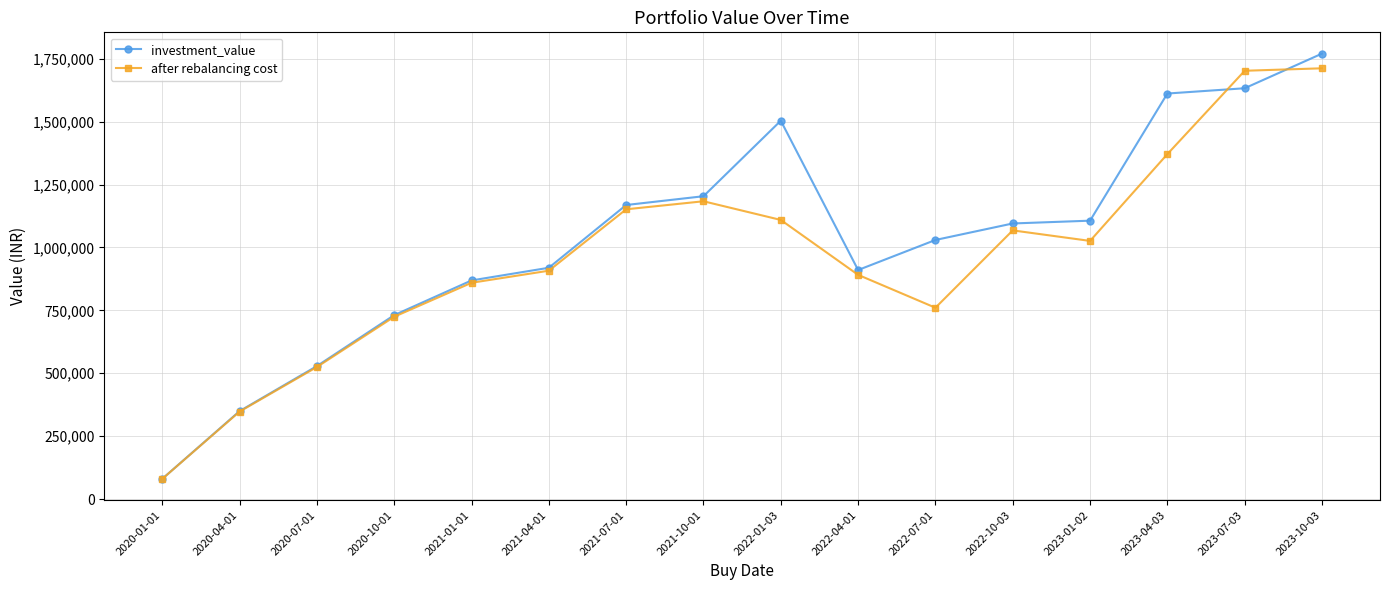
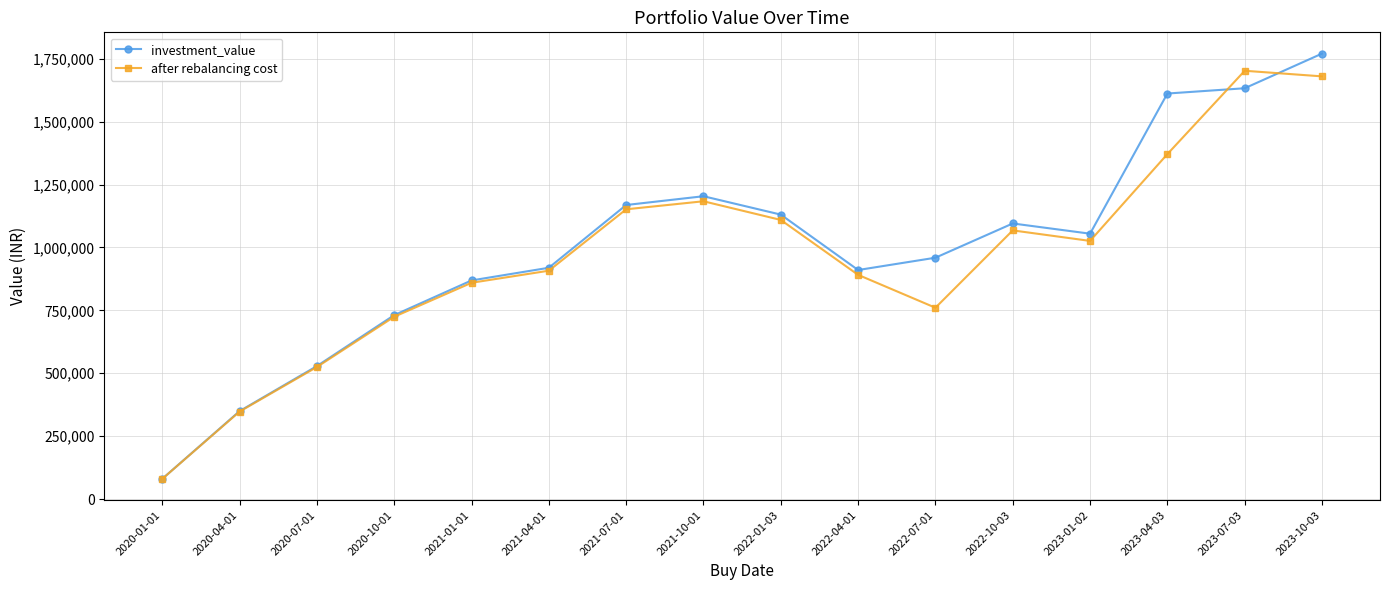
  {
    "investment_value": {
      "2021-04-01": "920,000",
      "2021-07-01": "1,170,000",
      "2021-10-01": "1,200,000",
-     "2022-01-03": "1,500,000",
+     "2022-01-03": "1,130,000",
      "2022-04-01": "910,000",
-     "2022-07-01": "1,030,000",
+     "2022-07-01": "960,000",
      "2022-10-03": "1,100,000",
-     "2023-01-02": "1,110,000",
+     "2023-01-02": "1,050,000",
      "2023-04-03": "1,610,000",
      "2023-07-03": "1,630,000",
      "2023-10-03": "1,770,000"
    },
    "after rebalancing cost": {
      "2021-04-01": "910,000",
      "2021-07-01": "1,150,000",
      "2021-10-01": "1,180,000",
      "2022-01-03": "1,110,000",
      "2022-04-01": "890,000",
      "2022-07-01": "760,000",
      "2022-10-03": "1,070,000",
      "2023-01-02": "1,030,000",
      "2023-04-03": "1,370,000",
      "2023-07-03": "1,700,000",
-     "2023-10-03": "1,710,000"
+     "2023-10-03": "1,680,000"
    }
  }
